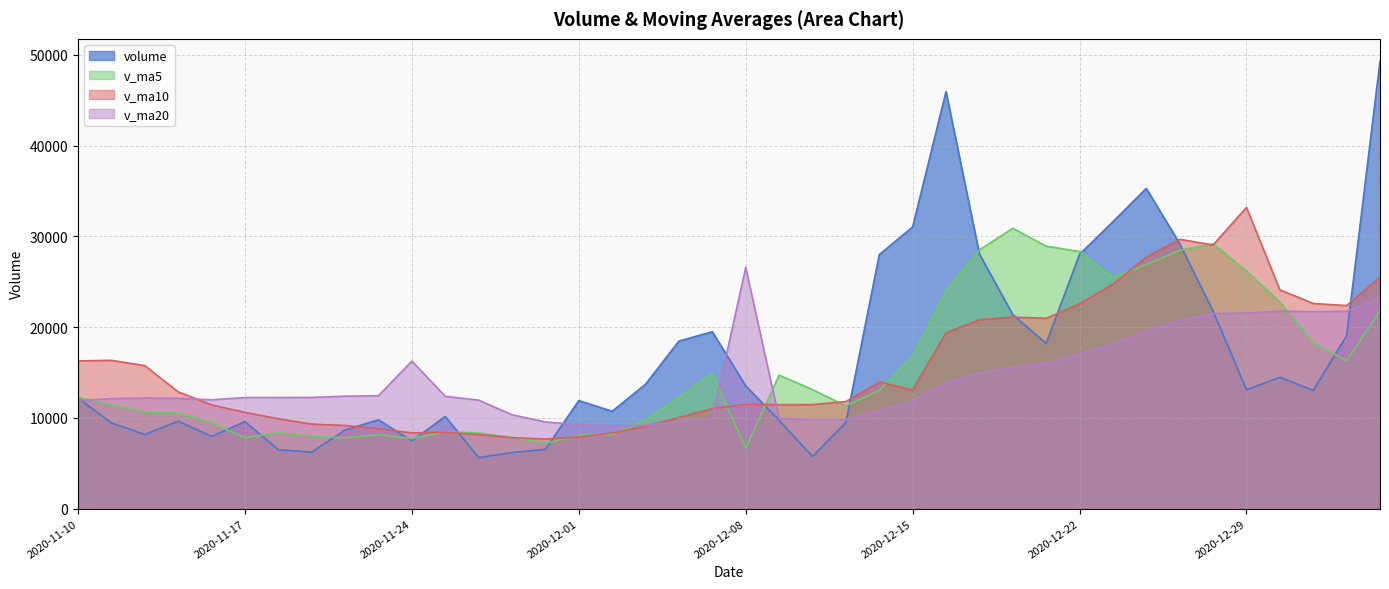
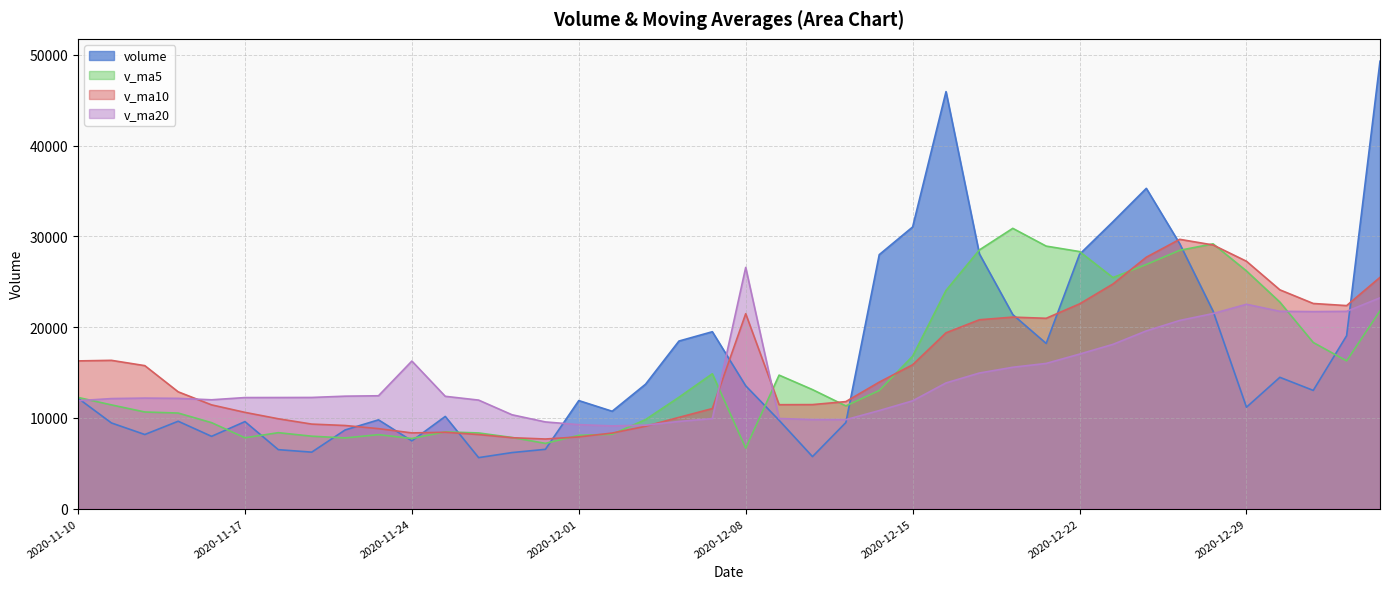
  {
    "volume": {
      "2020-11-17": 10000,
      "2020-12-01": 12000,
      "2020-12-08": 14000,
      "2020-12-15": 31000,
      "2020-12-22": 28000,
-     "2020-12-29": 13000
+     "2020-12-29": 11000
    },
    "v_ma5": {
      "2020-11-17": 8000,
      "2020-12-08": 7000,
      "2020-12-15": 17000,
      "2020-12-22": 28000,
      "2020-12-29": 26000
    },
    "v_ma10": {
      "2020-11-10": 16000,
      "2020-11-17": 11000,
      "2020-11-24": 8000,
-     "2020-12-08": 11000,
-     "2020-12-15": 13000,
+     "2020-12-08": 21000,
+     "2020-12-15": 16000,
      "2020-12-22": 23000,
-     "2020-12-29": 33000
+     "2020-12-29": 27000
    },
    "v_ma20": {
      "2020-11-17": 12000,
      "2020-11-24": 16000,
      "2020-12-01": 9000,
      "2020-12-08": 27000,
      "2020-12-15": 12000,
      "2020-12-22": 17000,
-     "2020-12-29": 22000
+     "2020-12-29": 23000
    }
  }
